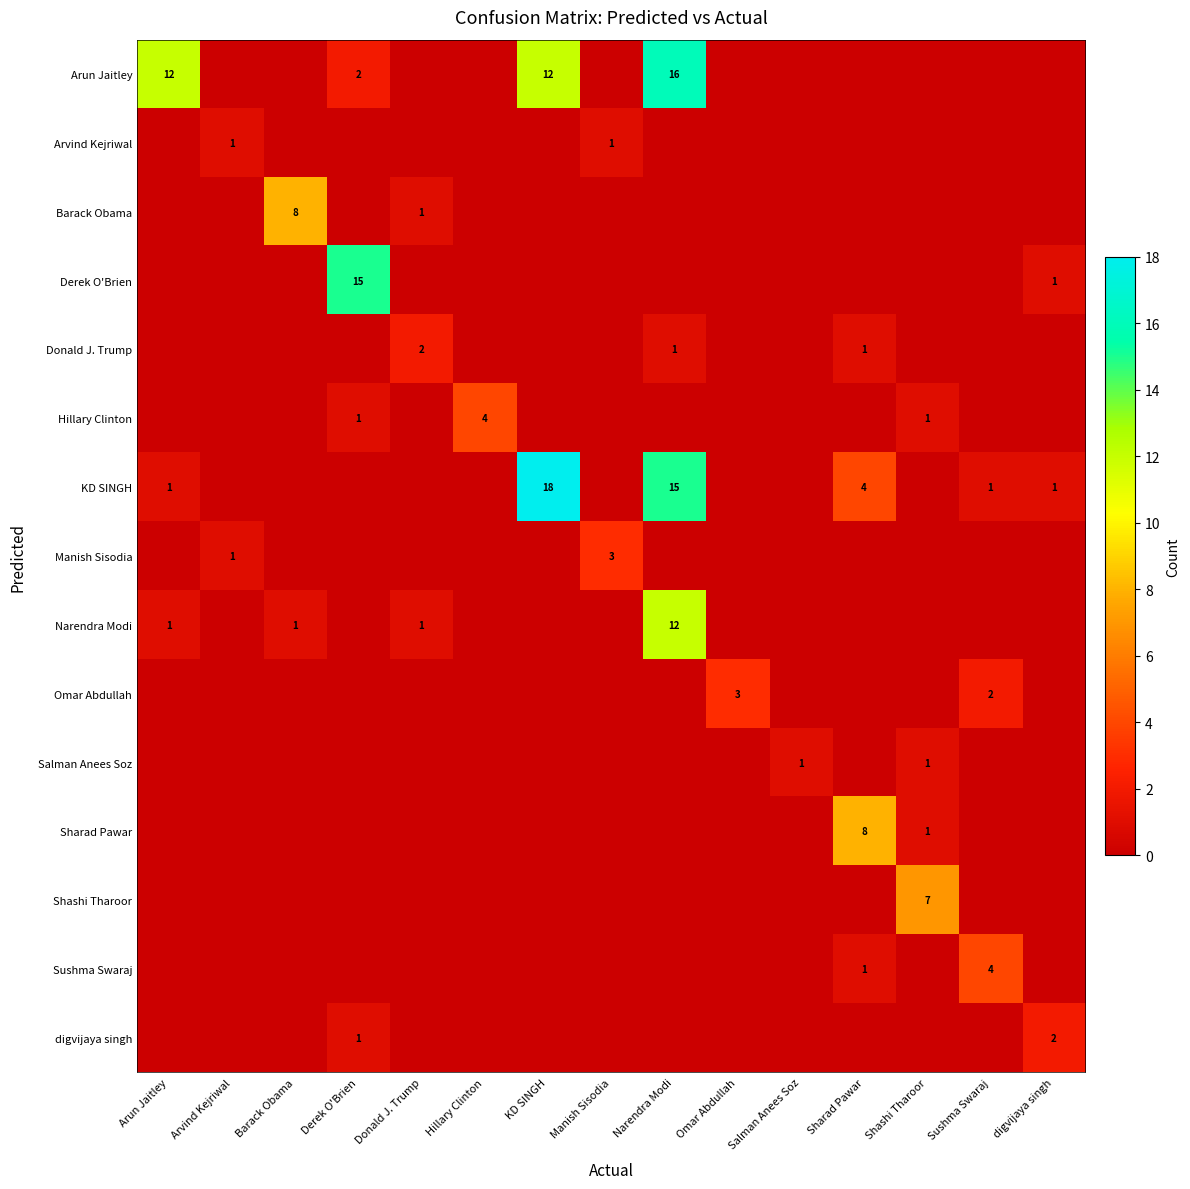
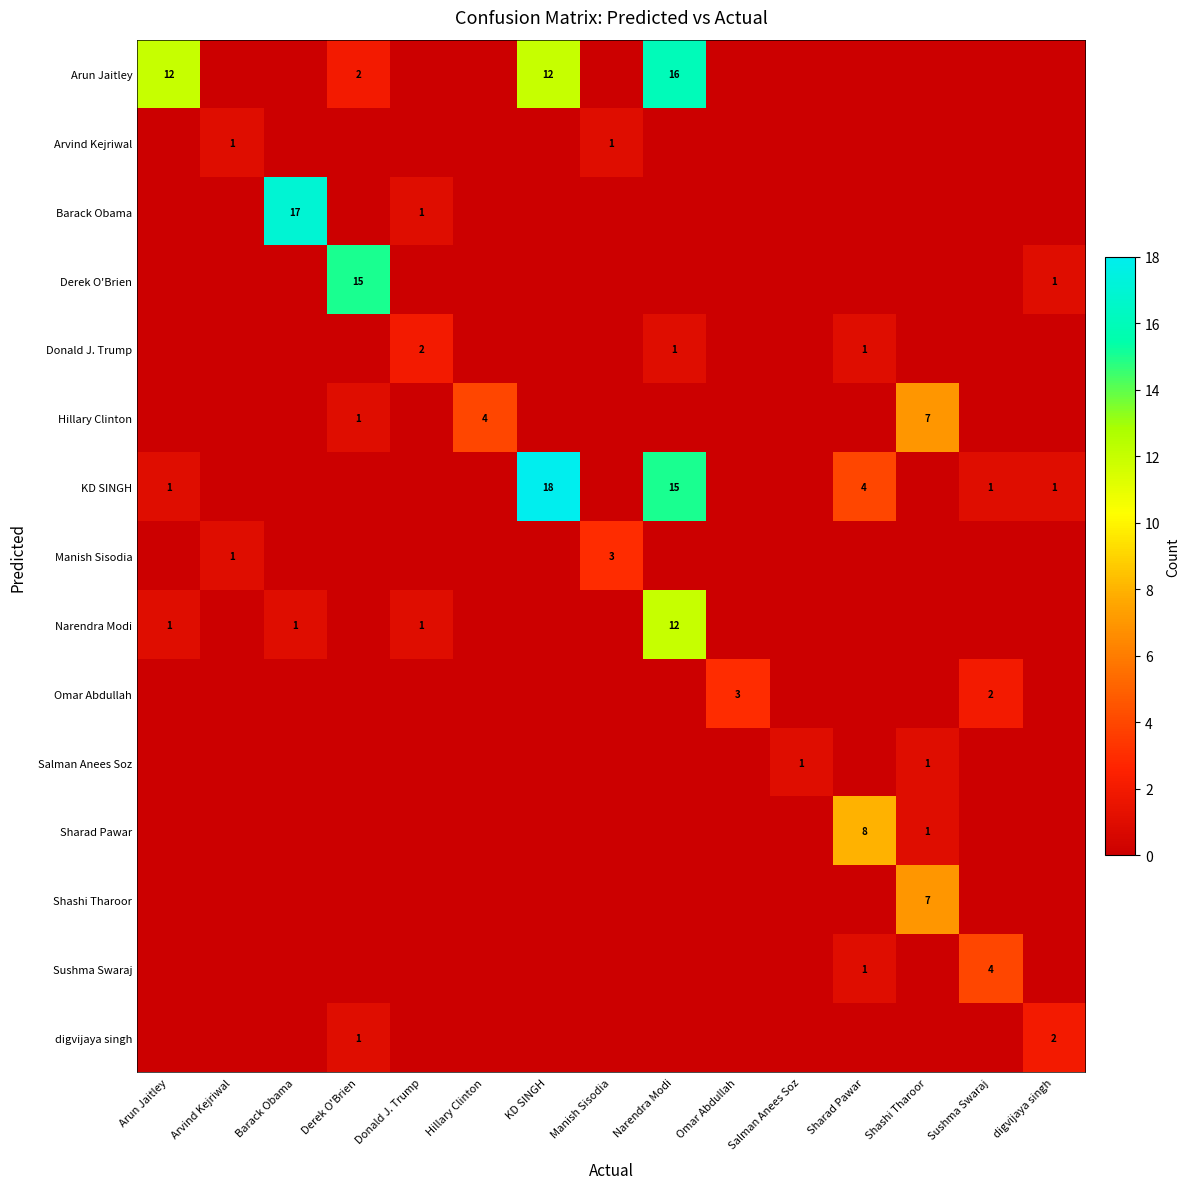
  {
    "Arun Jaitley": {
      "Arun Jaitley": 12,
      "Derek O'Brien": 2,
      "KD SINGH": 12,
      "Narendra Modi": 16
    },
    "Arvind Kejriwal": {
      "Arvind Kejriwal": 1,
      "Manish Sisodia": 1
    },
    "Barack Obama": {
-     "Barack Obama": 8,
+     "Barack Obama": 17,
      "Donald J. Trump": 1
    },
    "Derek O'Brien": {
      "Derek O'Brien": 15,
      "digvijaya singh": 1
    },
    "Donald J. Trump": {
      "Donald J. Trump": 2,
      "Narendra Modi": 1,
      "Sharad Pawar": 1
    },
    "Hillary Clinton": {
      "Derek O'Brien": 1,
      "Hillary Clinton": 4,
-     "Shashi Tharoor": 1
+     "Shashi Tharoor": 7
    },
    "KD SINGH": {
      "Arun Jaitley": 1,
      "KD SINGH": 18,
      "Narendra Modi": 15,
      "Sharad Pawar": 4,
      "Sushma Swaraj": 1,
      "digvijaya singh": 1
    },
    "Manish Sisodia": {
      "Arvind Kejriwal": 1,
      "Manish Sisodia": 3
    },
    "Narendra Modi": {
      "Arun Jaitley": 1,
      "Barack Obama": 1,
      "Donald J. Trump": 1,
      "Narendra Modi": 12
    },
    "Omar Abdullah": {
      "Omar Abdullah": 3,
      "Sushma Swaraj": 2
    },
    "Salman Anees Soz": {
      "Salman Anees Soz": 1,
      "Shashi Tharoor": 1
    },
    "Sharad Pawar": {
      "Sharad Pawar": 8,
      "Shashi Tharoor": 1
    },
    "Shashi Tharoor": {
      "Shashi Tharoor": 7
    },
    "Sushma Swaraj": {
      "Sharad Pawar": 1,
      "Sushma Swaraj": 4
    },
    "digvijaya singh": {
      "Derek O'Brien": 1,
      "digvijaya singh": 2
    }
  }
